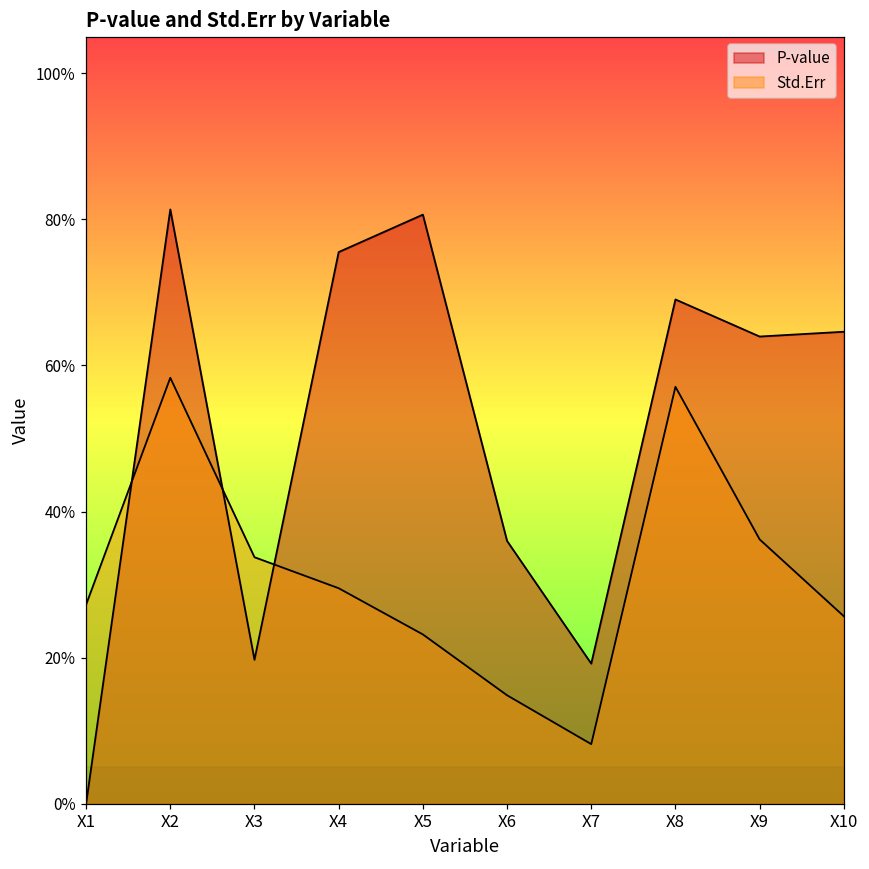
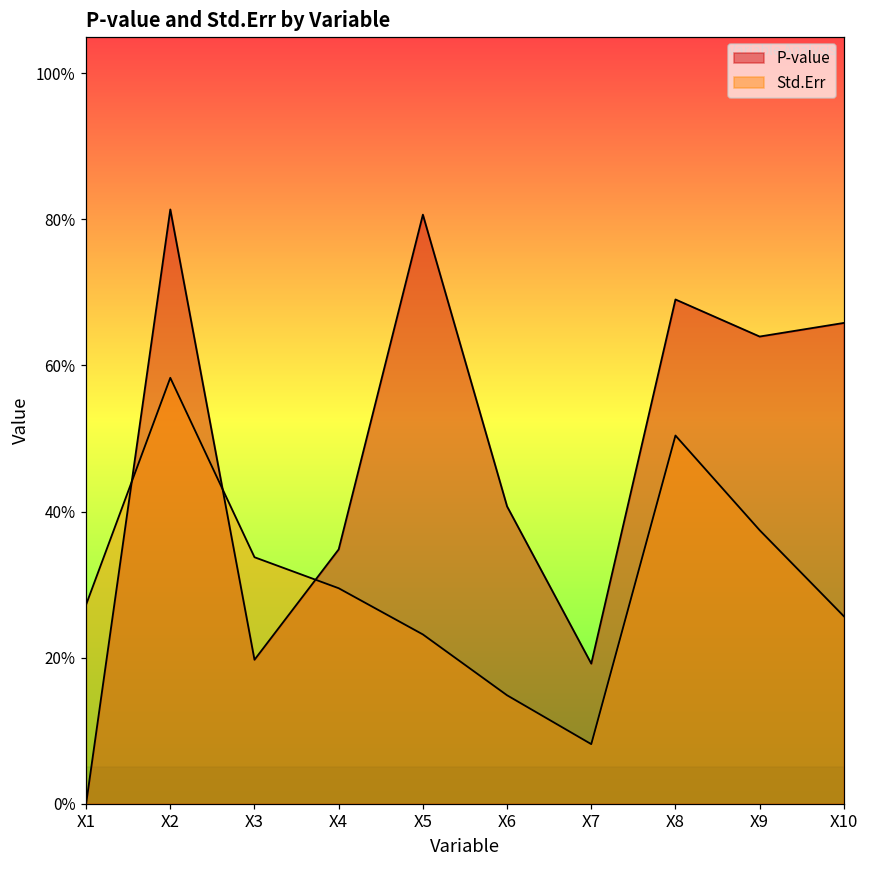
  {
    "P-value": {
      "X1": "0%",
      "X2": "81%",
      "X3": "20%",
-     "X4": "76%",
+     "X4": "35%",
      "X5": "81%",
-     "X6": "36%",
+     "X6": "41%",
      "X7": "19%",
      "X8": "69%",
      "X9": "64%",
-     "X10": "65%"
+     "X10": "66%"
    },
    "Std.Err": {
      "X1": "27%",
      "X2": "58%",
      "X3": "34%",
      "X4": "30%",
      "X5": "23%",
      "X6": "15%",
      "X7": "8%",
-     "X8": "57%",
-     "X9": "36%",
+     "X8": "50%",
+     "X9": "37%",
      "X10": "26%"
    }
  }
